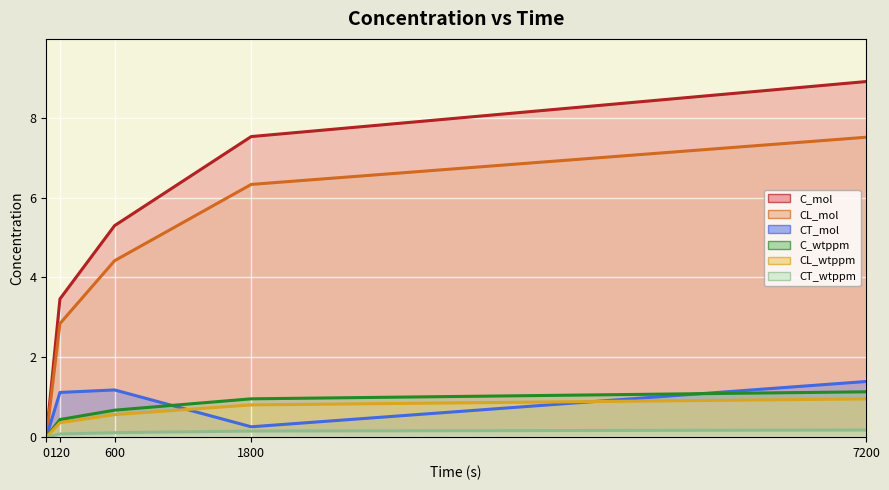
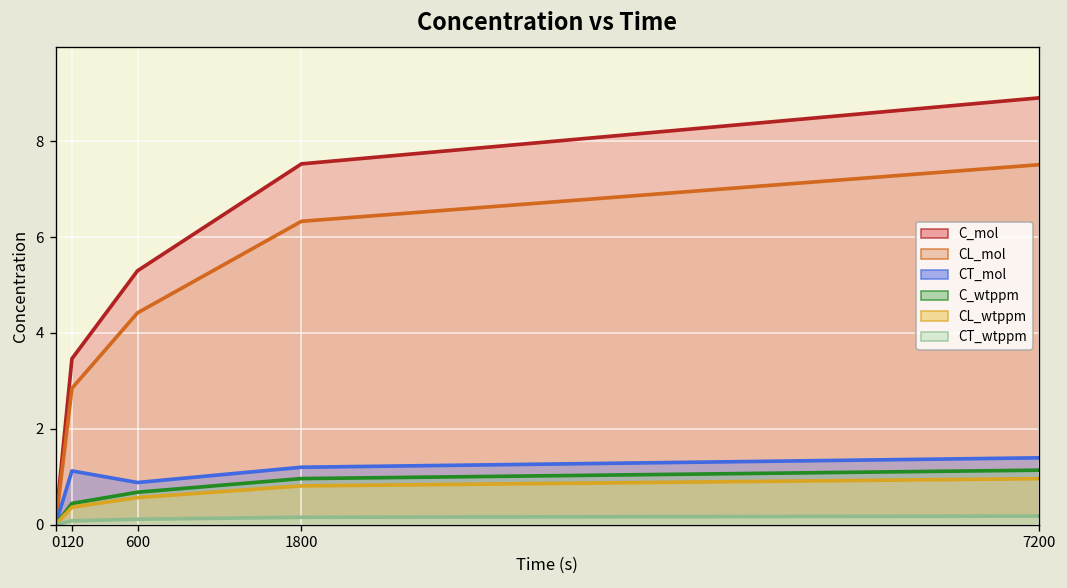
  {
    "CT_mol": {
      "120": 1.1,
-     "600": 1.2,
-     "1800": 0.3,
+     "600": 0.9,
+     "1800": 1.2,
      "7200": 1.4
    }
  }
